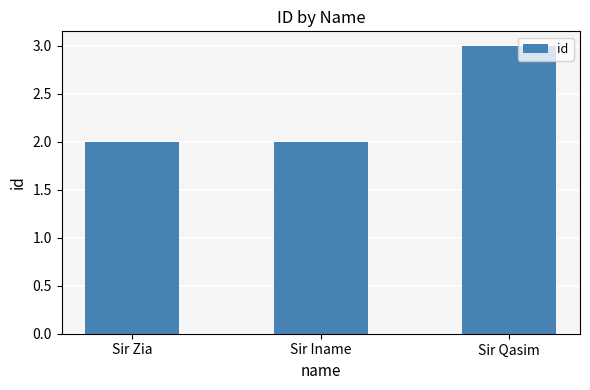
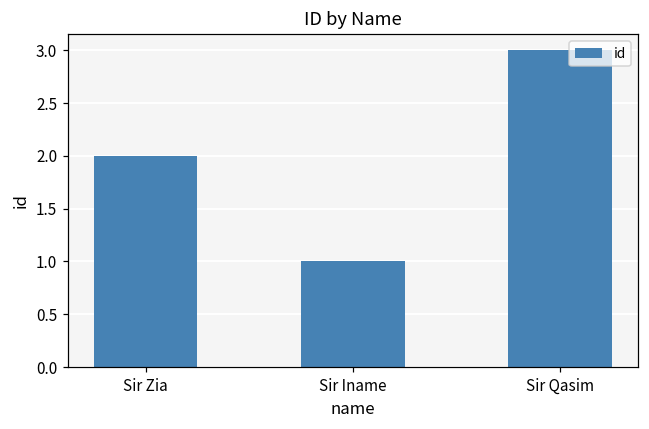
  {
    "Sir Zia": 2,
-   "Sir Iname": 2,
+   "Sir Iname": 1,
    "Sir Qasim": 3
  }
